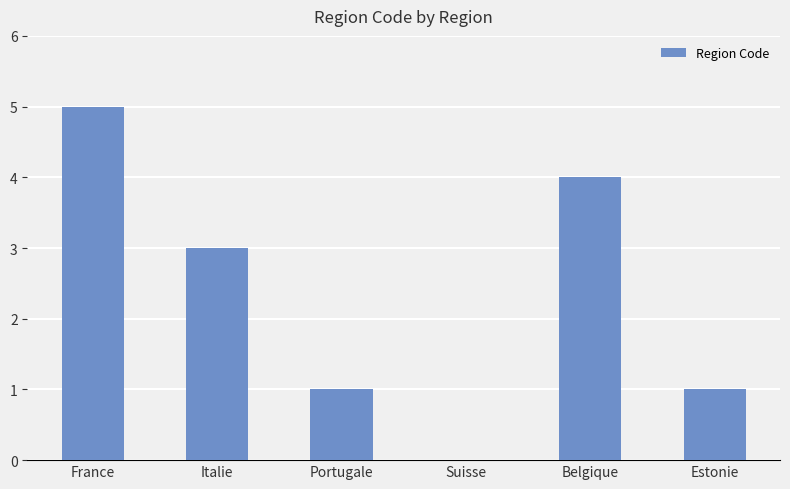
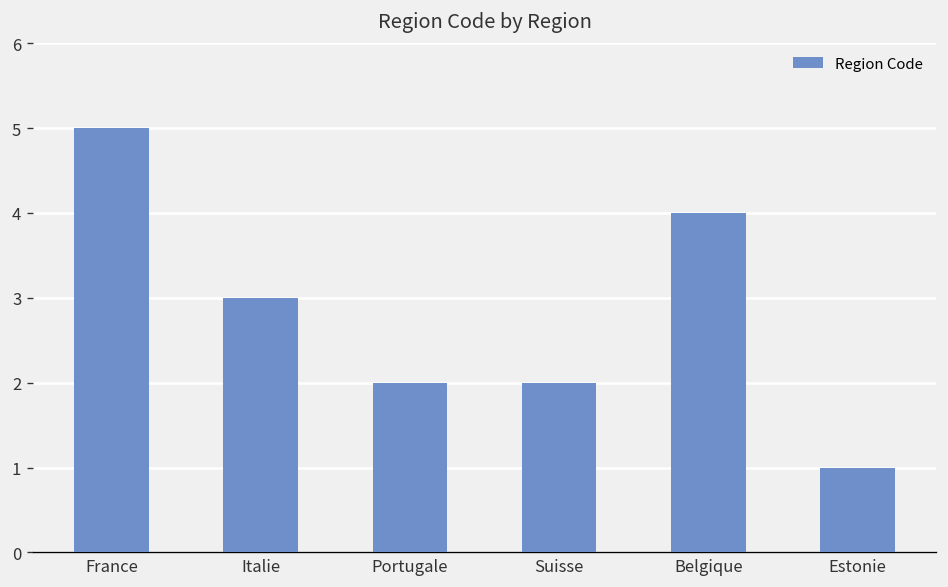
  {
    "France": 5,
    "Italie": 3,
-   "Portugale": 1,
-   "Suisse": 0,
+   "Portugale": 2,
+   "Suisse": 2,
    "Belgique": 4,
    "Estonie": 1
  }
